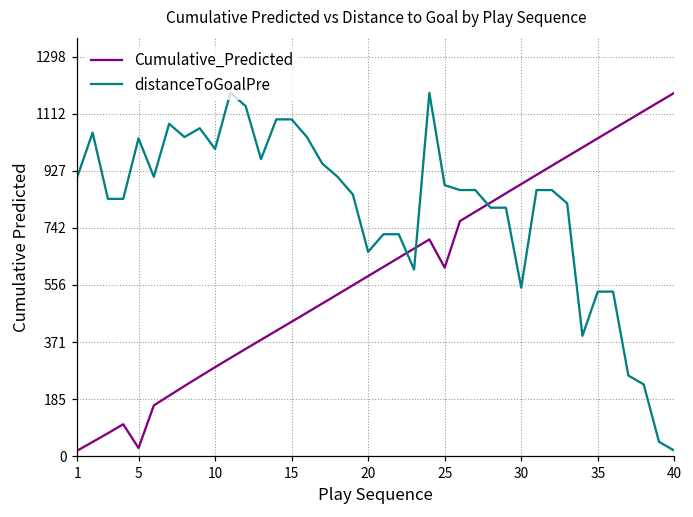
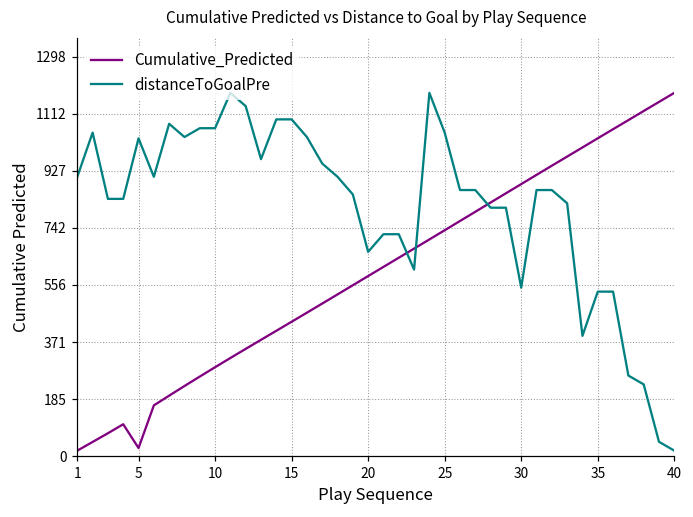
  {
    "Cumulative_Predicted": {
      "1": 20,
      "5": 30,
      "10": 290,
      "15": 440,
      "20": 580,
-     "25": 610,
+     "25": 730,
      "30": 880,
      "35": 1030,
      "40": 1180
    },
    "distanceToGoalPre": {
      "1": 910,
      "5": 1030,
-     "10": 1000,
+     "10": 1070,
      "15": 1090,
      "20": 660,
-     "25": 880,
+     "25": 1050,
      "30": 550,
      "35": 530,
      "40": 20
    }
  }
